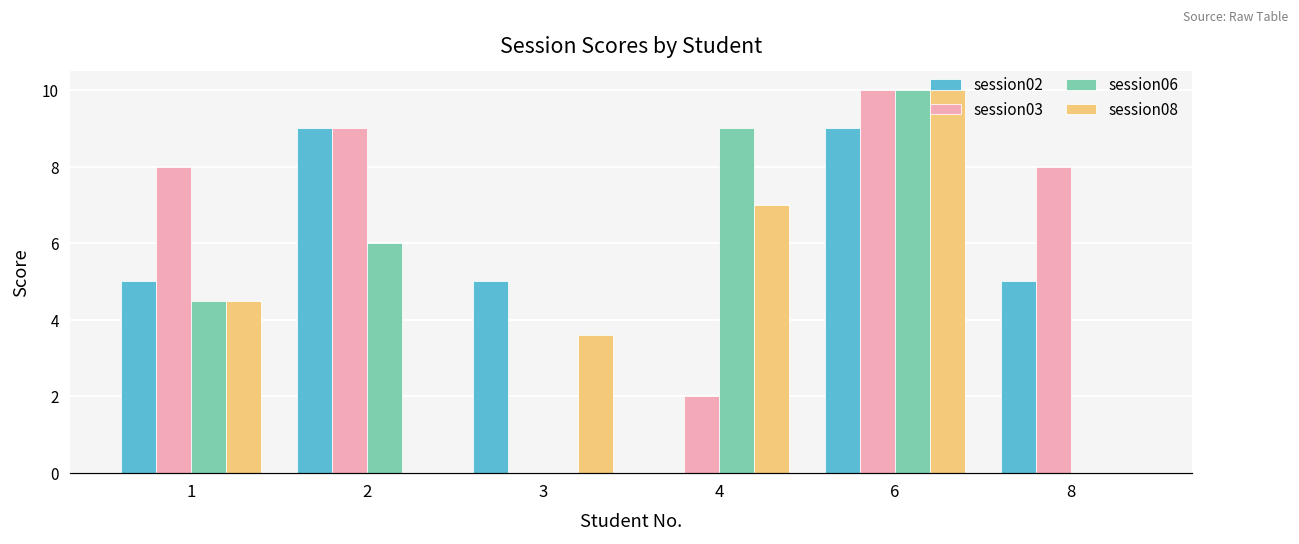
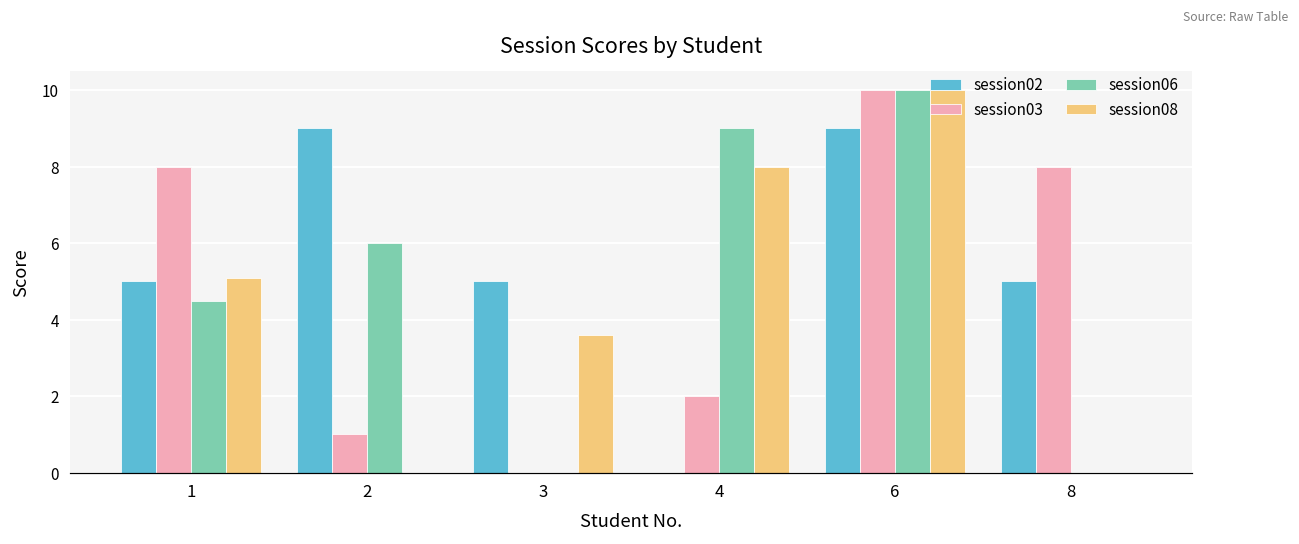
  {
    "session03": {
      "1": 8,
-     "2": 9,
+     "2": 1,
      "3": 0,
      "4": 2,
      "6": 10,
      "8": 8
    },
    "session08": {
-     "1": 4.5,
+     "1": 5.1,
      "2": 0.0,
      "3": 3.6,
-     "4": 7,
+     "4": 8,
      "6": 10.0,
      "8": 0.0
    }
  }
